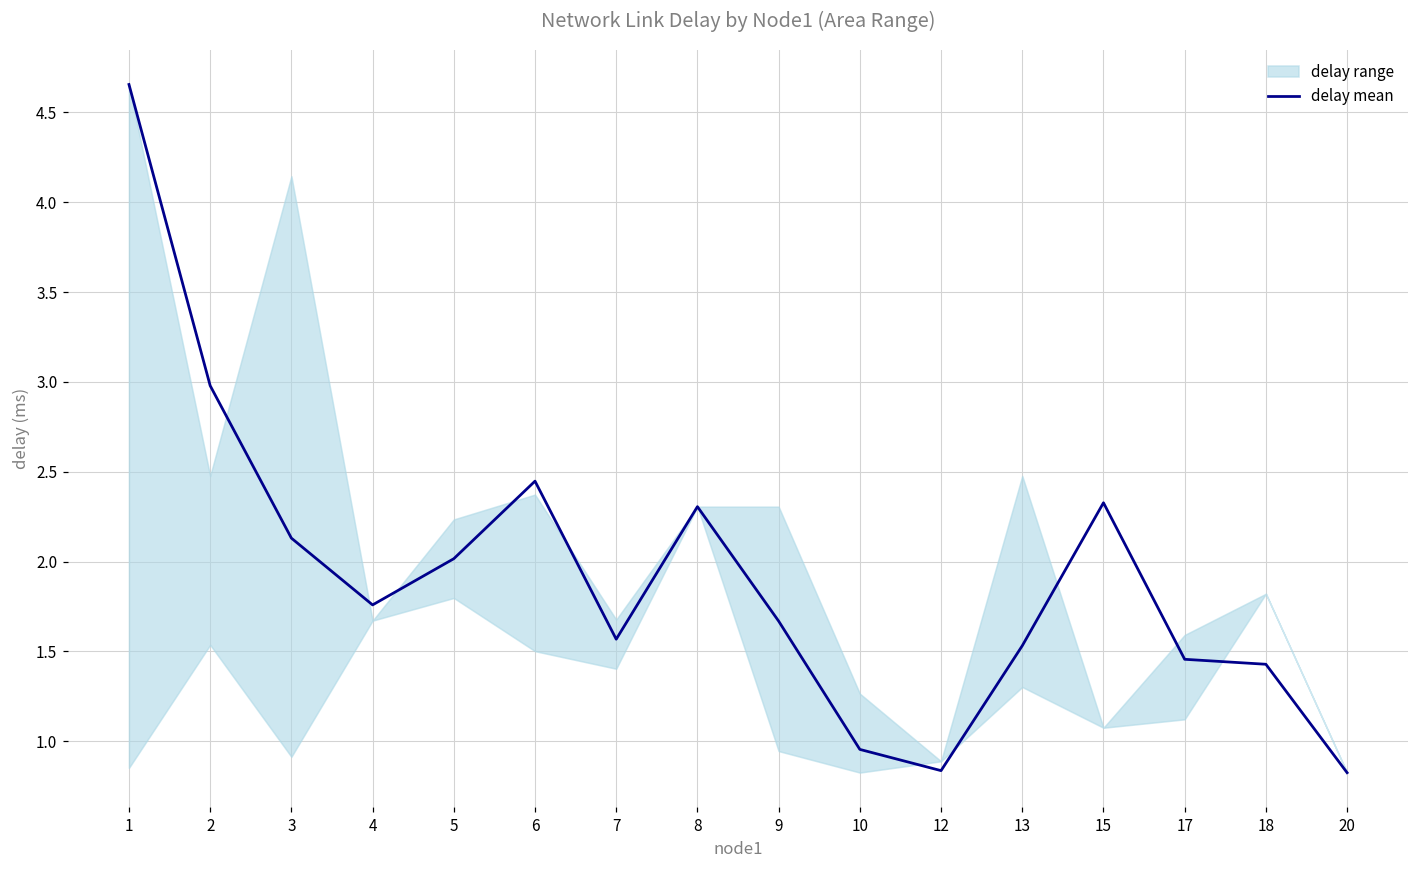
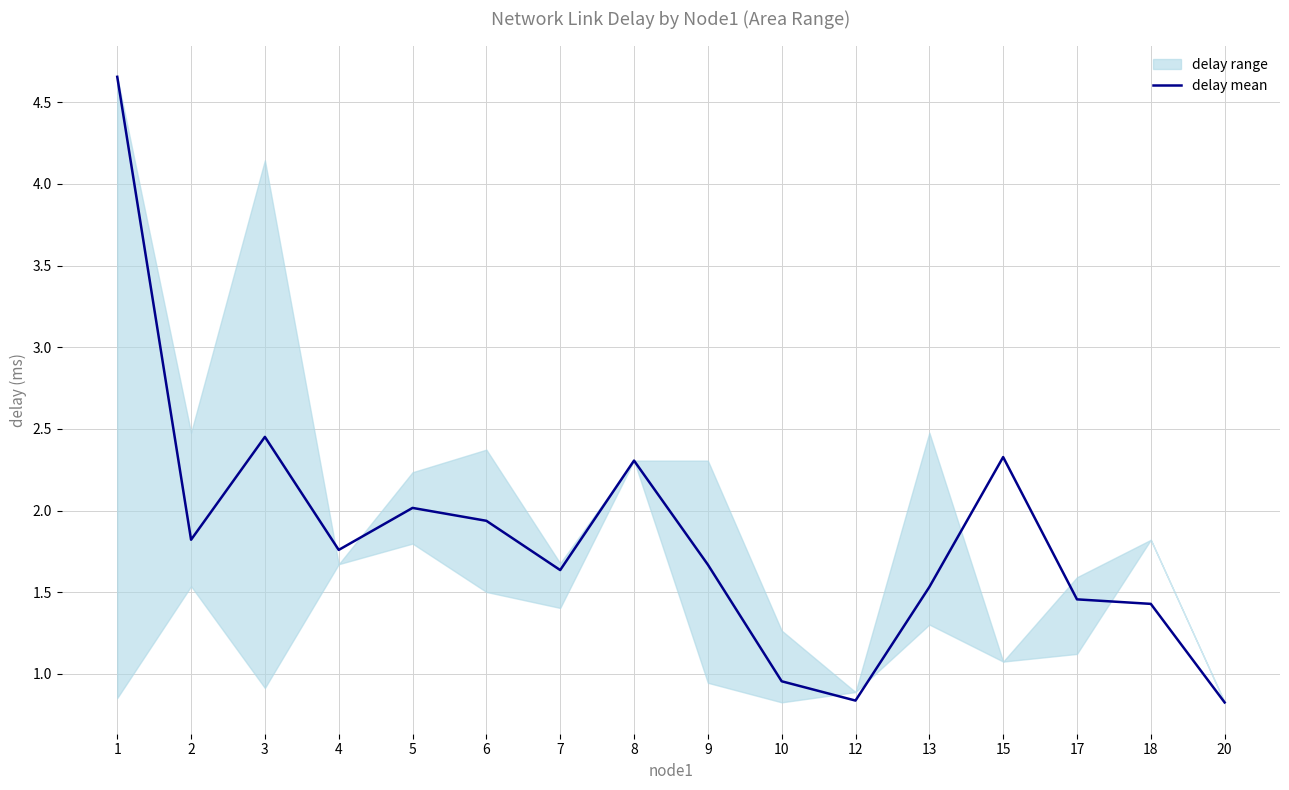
  {
    "delay mean": {
-     "2": 2.98,
-     "3": 2.13,
+     "2": 1.82,
+     "3": 2.45,
      "4": 1.76,
      "5": 2.02,
-     "6": 2.45,
-     "7": 1.57,
+     "6": 1.94,
+     "7": 1.64,
      "9": 1.67,
      "10": 0.95,
      "12": 0.84,
      "13": 1.53,
      "15": 2.33,
      "17": 1.46,
      "18": 1.43
    }
  }
